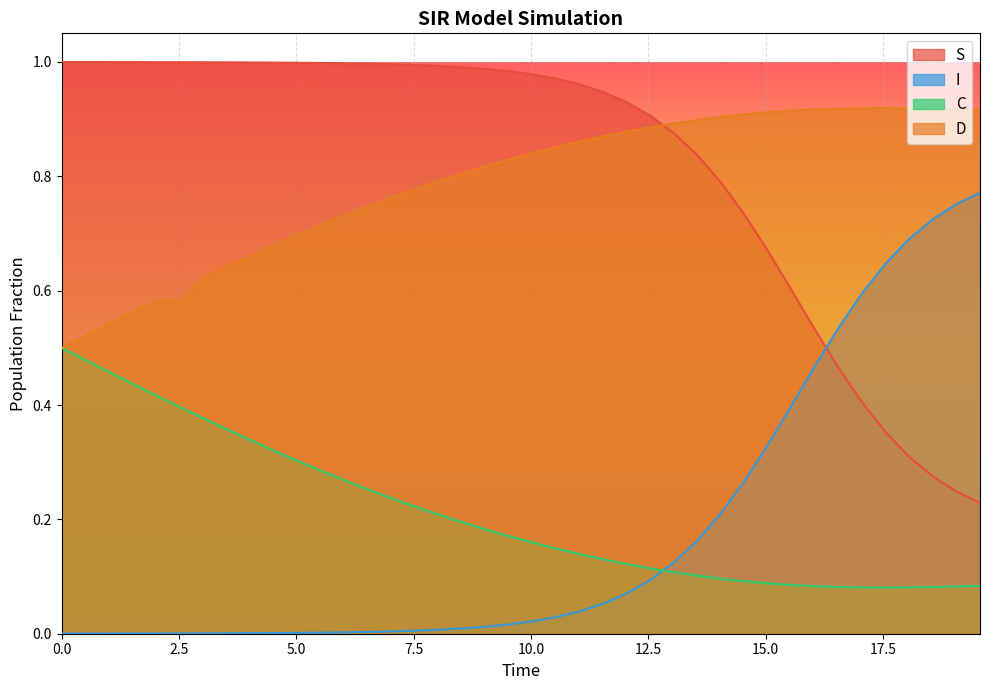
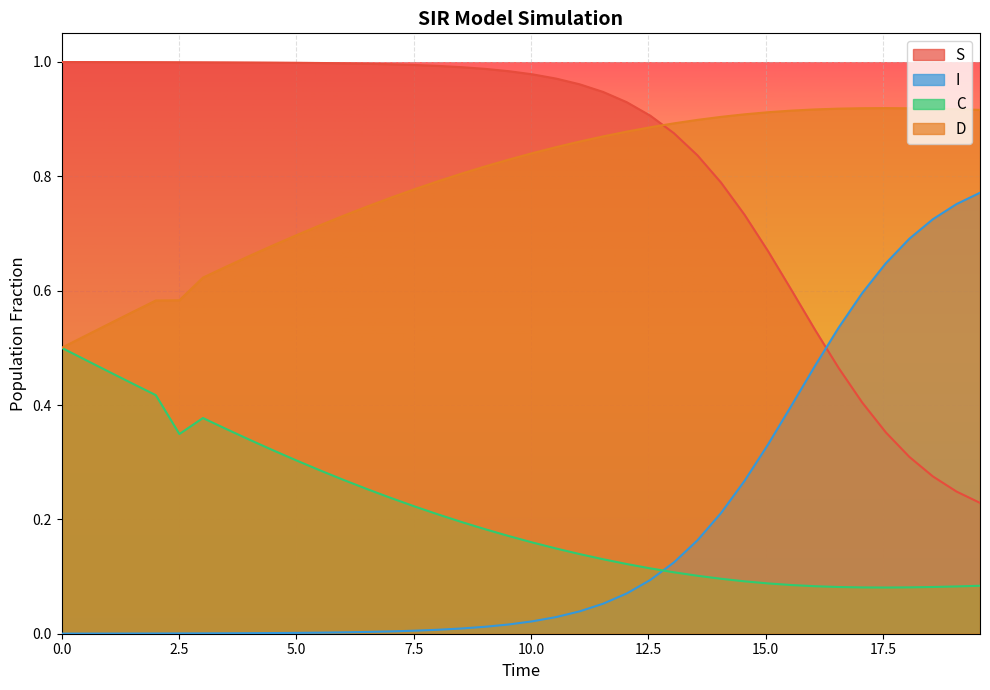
  {
    "I": {
      "0.0": 0.00,
      "2.5": 0.00
    },
    "C": {
-     "2.5": 0.40
+     "2.5": 0.35
    }
  }
